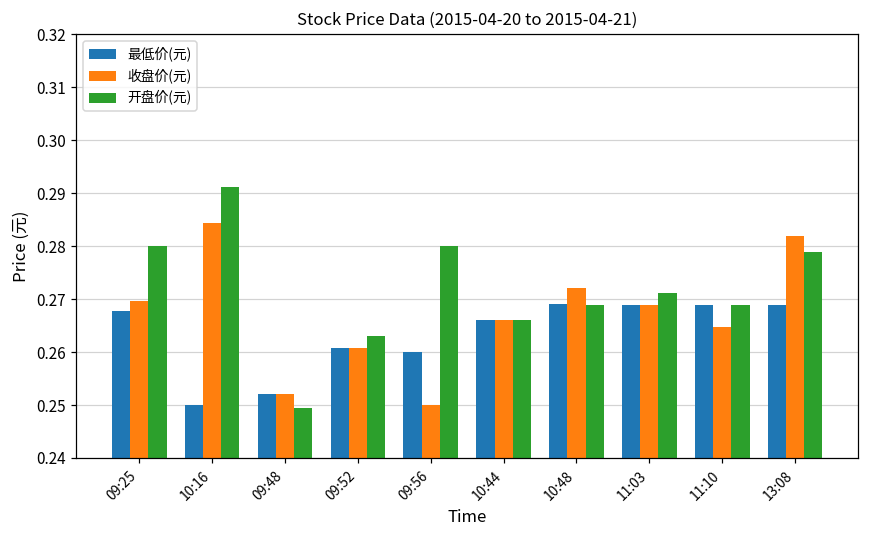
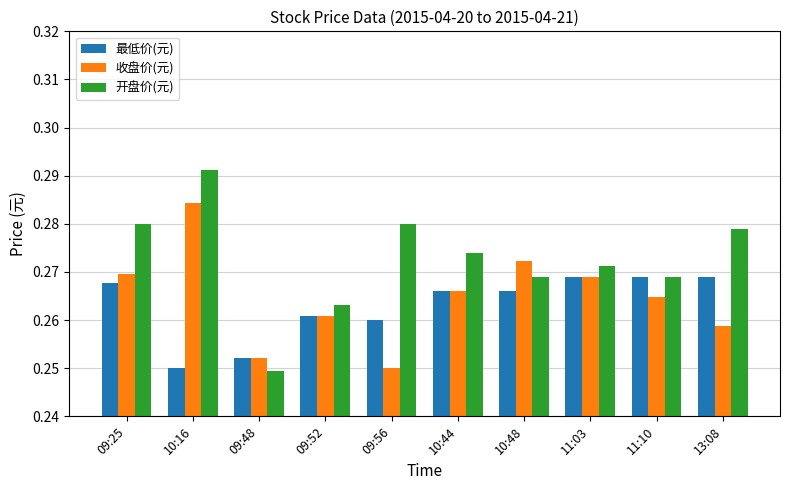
  {
    "最低价(元)": {
      "09:25": 0.268,
      "10:16": 0.250,
      "09:48": 0.252,
      "09:52": 0.261,
      "09:56": 0.260,
      "10:44": 0.266,
-     "10:48": 0.269,
+     "10:48": 0.266,
      "11:03": 0.269,
      "11:10": 0.269,
      "13:08": 0.269
    },
    "收盘价(元)": {
      "09:25": 0.270,
      "10:16": 0.284,
      "09:48": 0.252,
      "09:52": 0.261,
      "09:56": 0.250,
      "10:44": 0.266,
      "10:48": 0.272,
      "11:03": 0.269,
      "11:10": 0.265,
-     "13:08": 0.282
+     "13:08": 0.259
    },
    "开盘价(元)": {
      "09:25": 0.280,
      "10:16": 0.291,
      "09:48": 0.250,
      "09:52": 0.263,
      "09:56": 0.280,
-     "10:44": 0.266,
+     "10:44": 0.274,
      "10:48": 0.269,
      "11:03": 0.271,
      "11:10": 0.269,
      "13:08": 0.279
    }
  }
